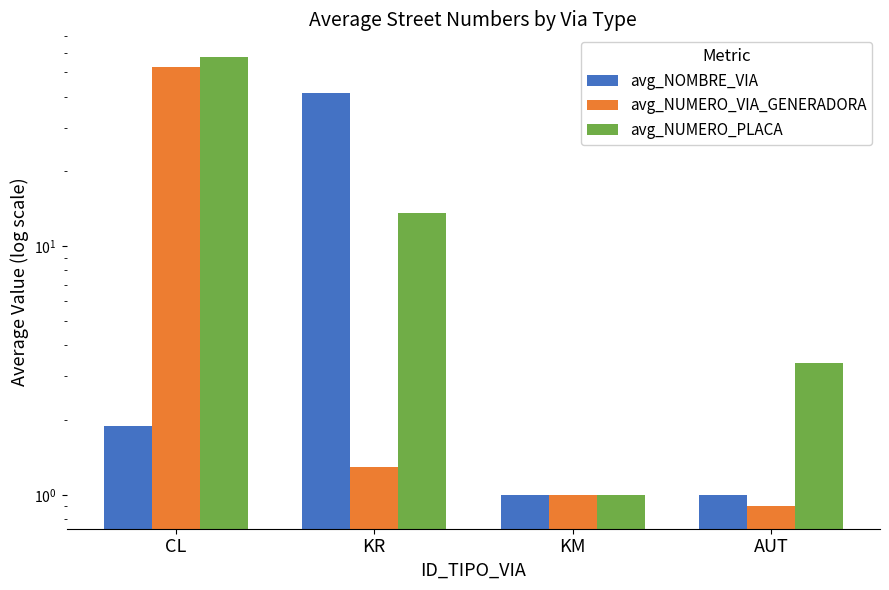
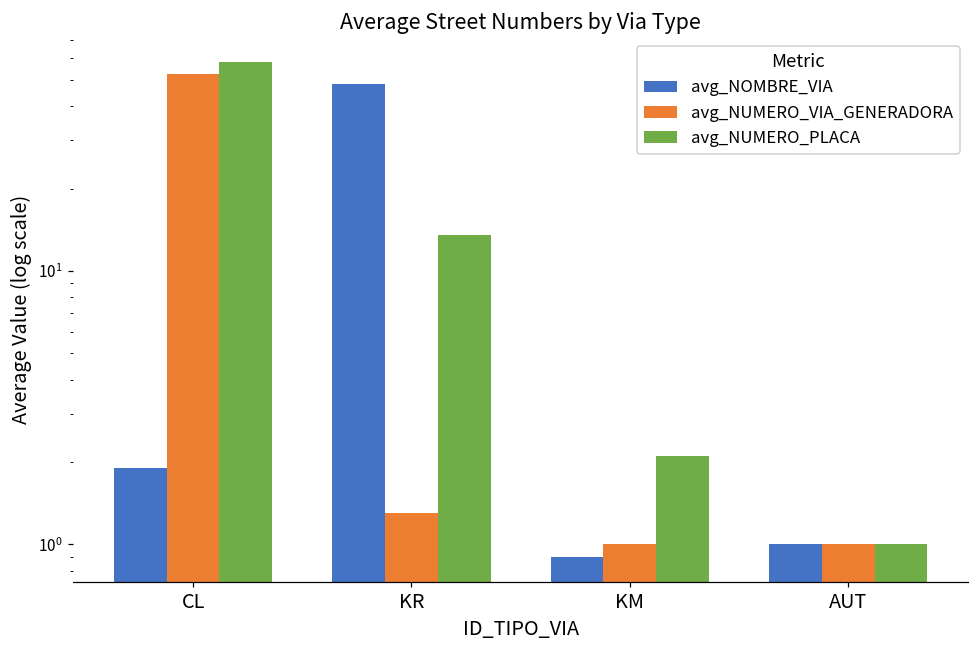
  {
    "avg_NOMBRE_VIA": {
      "CL": 1.9,
-     "KR": 41,
-     "KM": 1.0,
+     "KR": 48,
+     "KM": 0.9,
      "AUT": 1.0
    },
    "avg_NUMERO_VIA_GENERADORA": {
      "CL": 53,
      "KR": 1.3,
      "KM": 1.0,
-     "AUT": 0.9
+     "AUT": 1.0
    },
    "avg_NUMERO_PLACA": {
      "CL": 58,
      "KR": 14,
-     "KM": 1.0,
-     "AUT": 3.4
+     "KM": 2.1,
+     "AUT": 1.0
    }
  }
